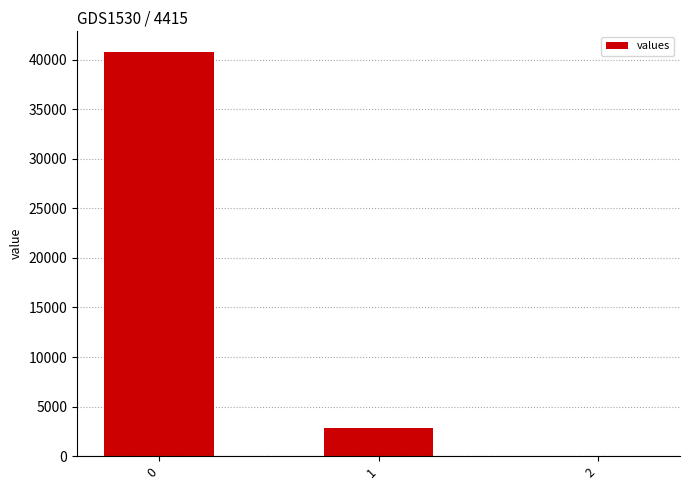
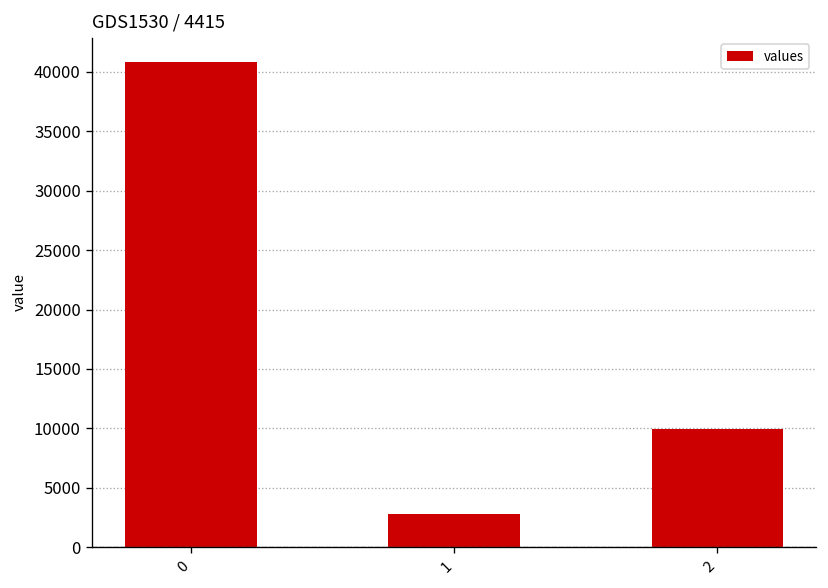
  {
    "0": 41000,
    "1": 3000,
-   "2": 0
+   "2": 10000
  }
